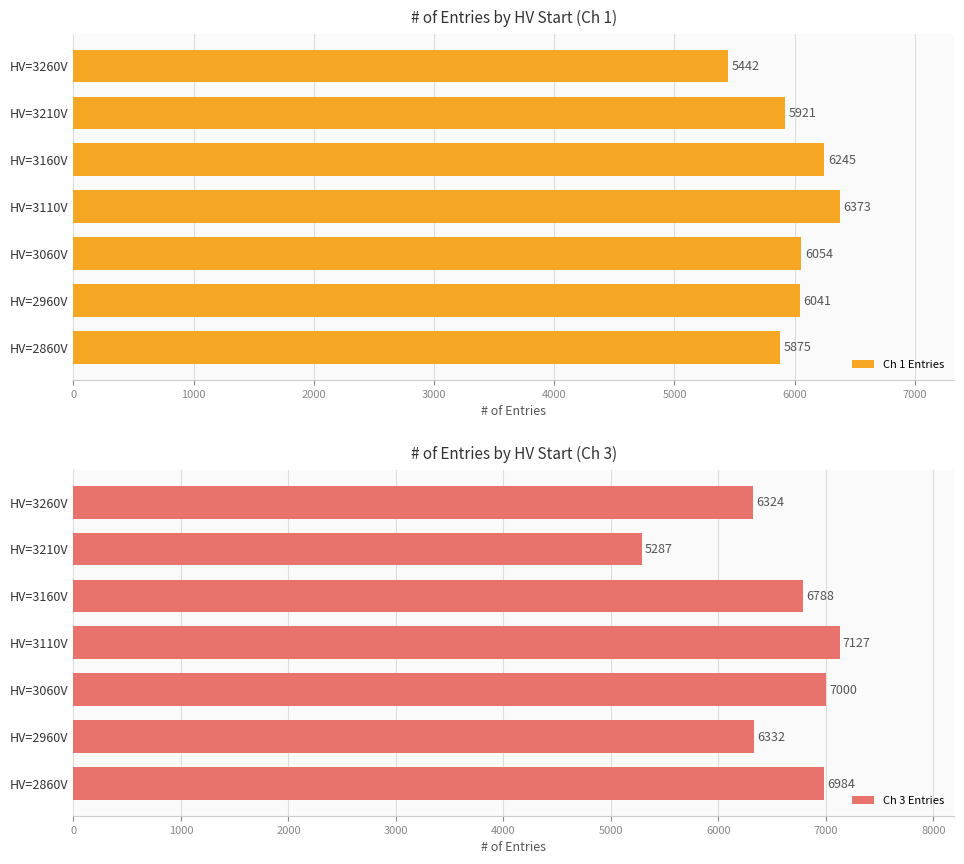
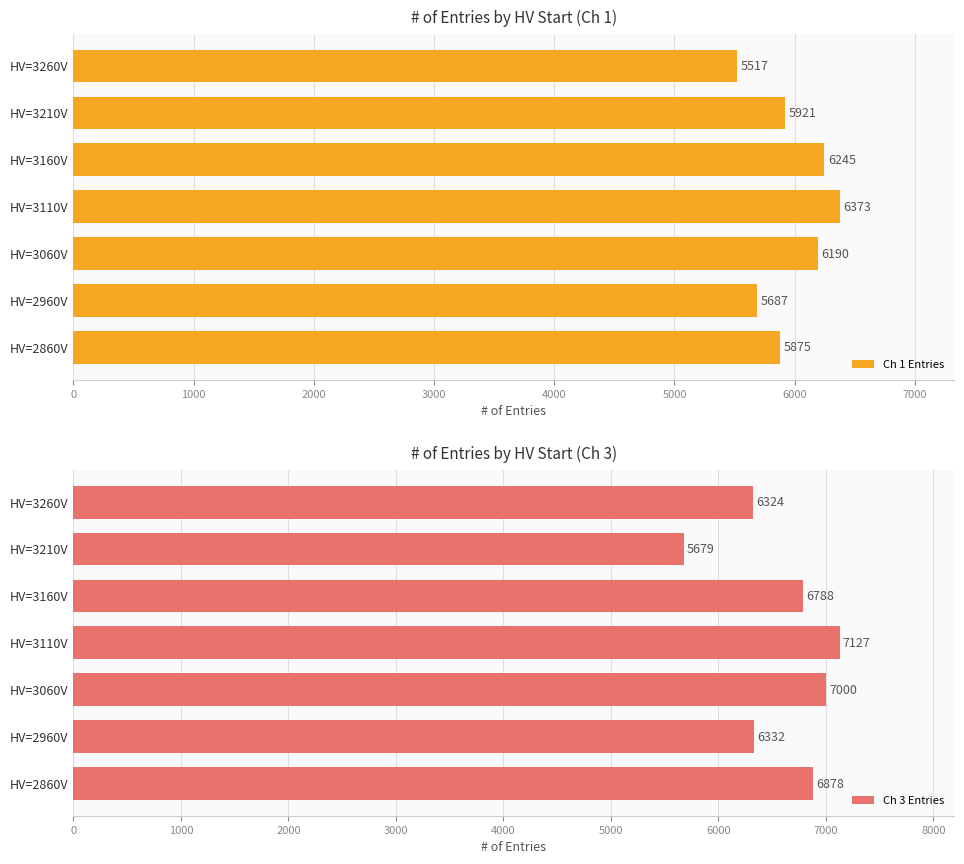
  {
    "# of Entries by HV Start (Ch 1)": {
-     "HV=3260V": 5442,
+     "HV=3260V": 5517,
      "HV=3210V": 5921,
      "HV=3160V": 6245,
      "HV=3110V": 6373,
-     "HV=3060V": 6054,
-     "HV=2960V": 6041,
+     "HV=3060V": 6190,
+     "HV=2960V": 5687,
      "HV=2860V": 5875
    },
    "# of Entries by HV Start (Ch 3)": {
      "HV=3260V": 6324,
-     "HV=3210V": 5287,
+     "HV=3210V": 5679,
      "HV=3160V": 6788,
      "HV=3110V": 7127,
      "HV=3060V": 7000,
      "HV=2960V": 6332,
-     "HV=2860V": 6984
+     "HV=2860V": 6878
    }
  }
